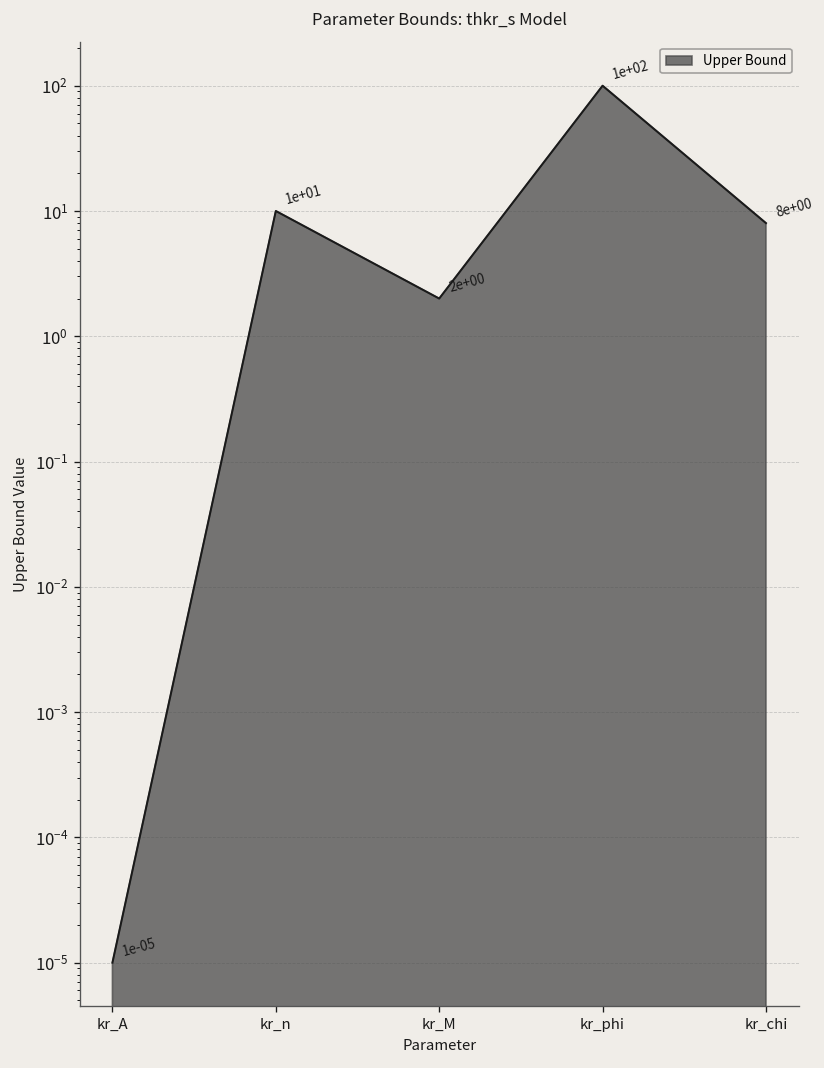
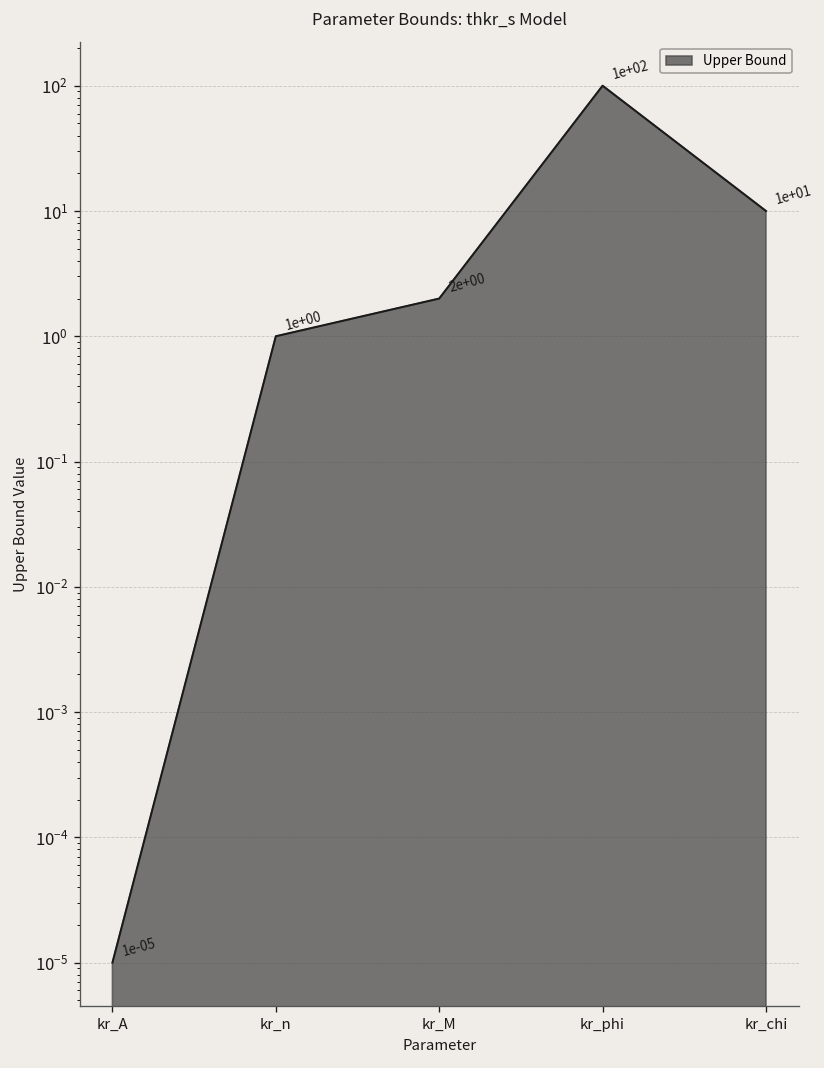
  {
    "kr_A": "1e-05",
-   "kr_n": "1e+01",
+   "kr_n": "1e+00",
    "kr_M": "2e+00",
    "kr_phi": "1e+02",
-   "kr_chi": "8e+00"
+   "kr_chi": "1e+01"
  }
